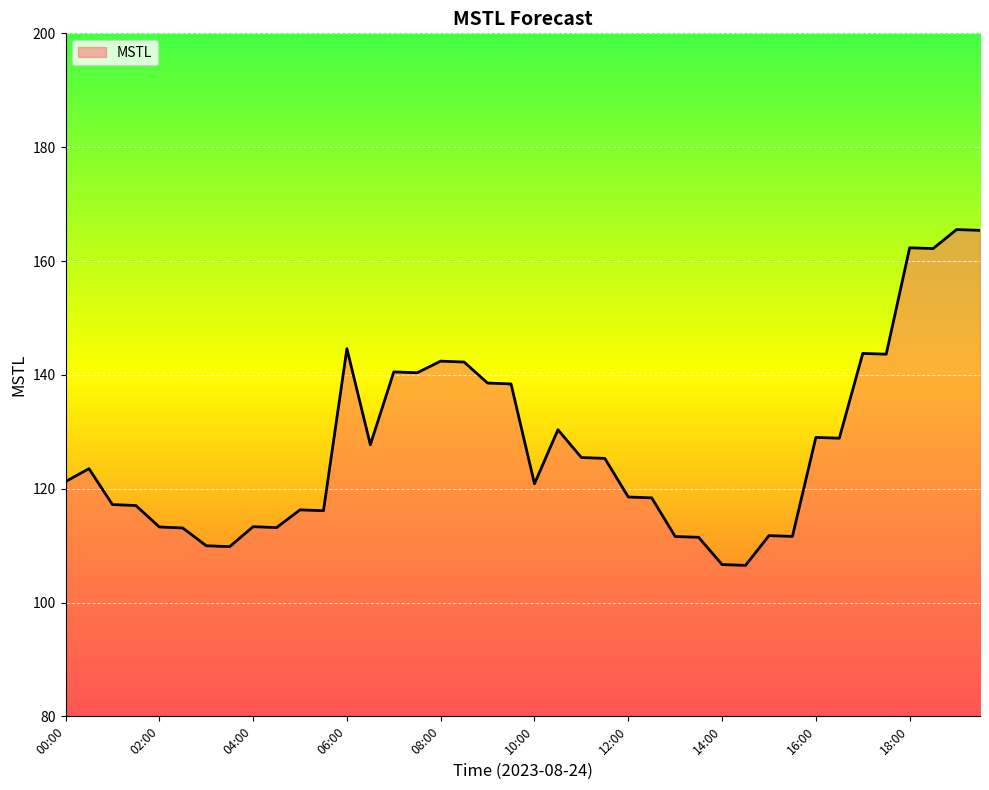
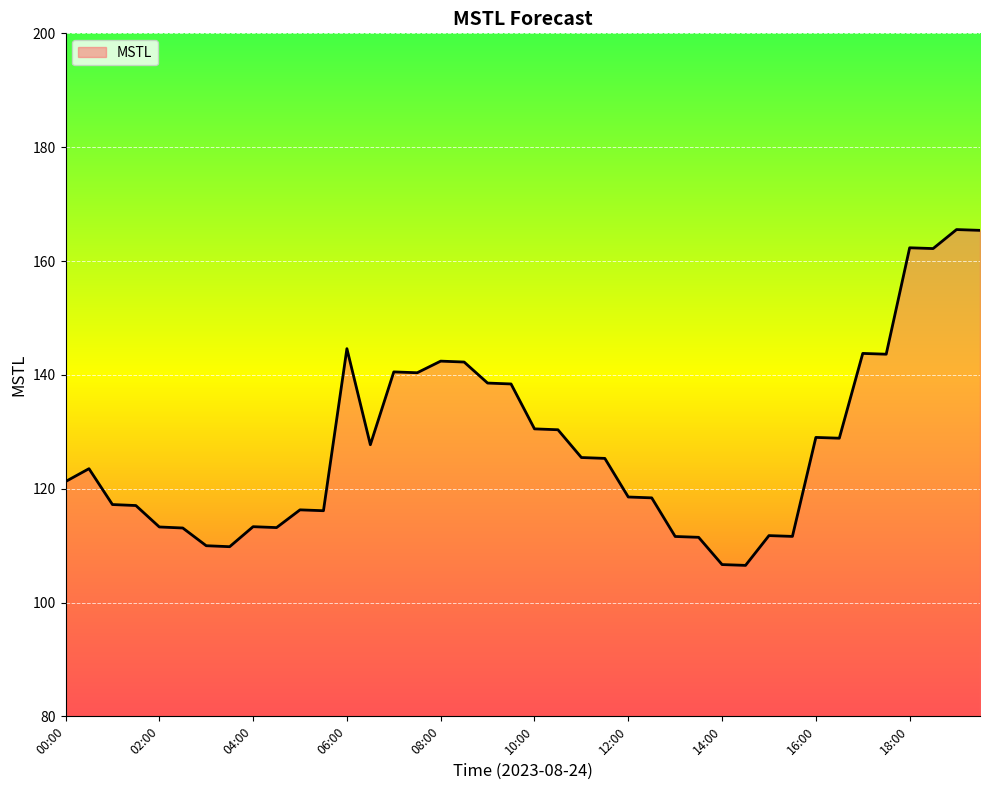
  {
    "00:00": 121,
    "02:00": 113,
    "04:00": 113,
    "06:00": 145,
    "08:00": 142,
-   "10:00": 121,
+   "10:00": 131,
    "12:00": 119,
    "14:00": 107,
    "16:00": 129,
    "18:00": 162
  }
